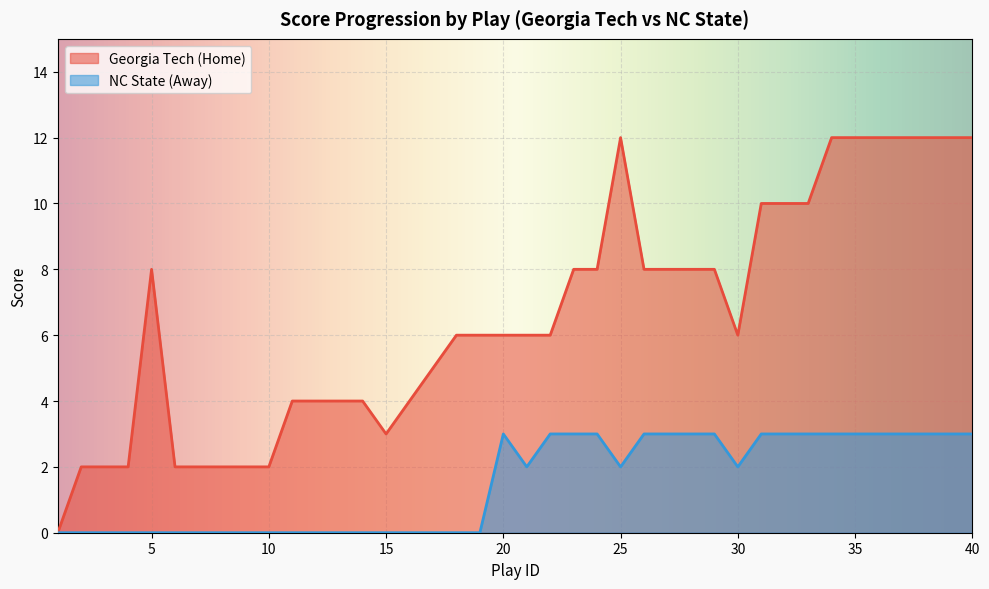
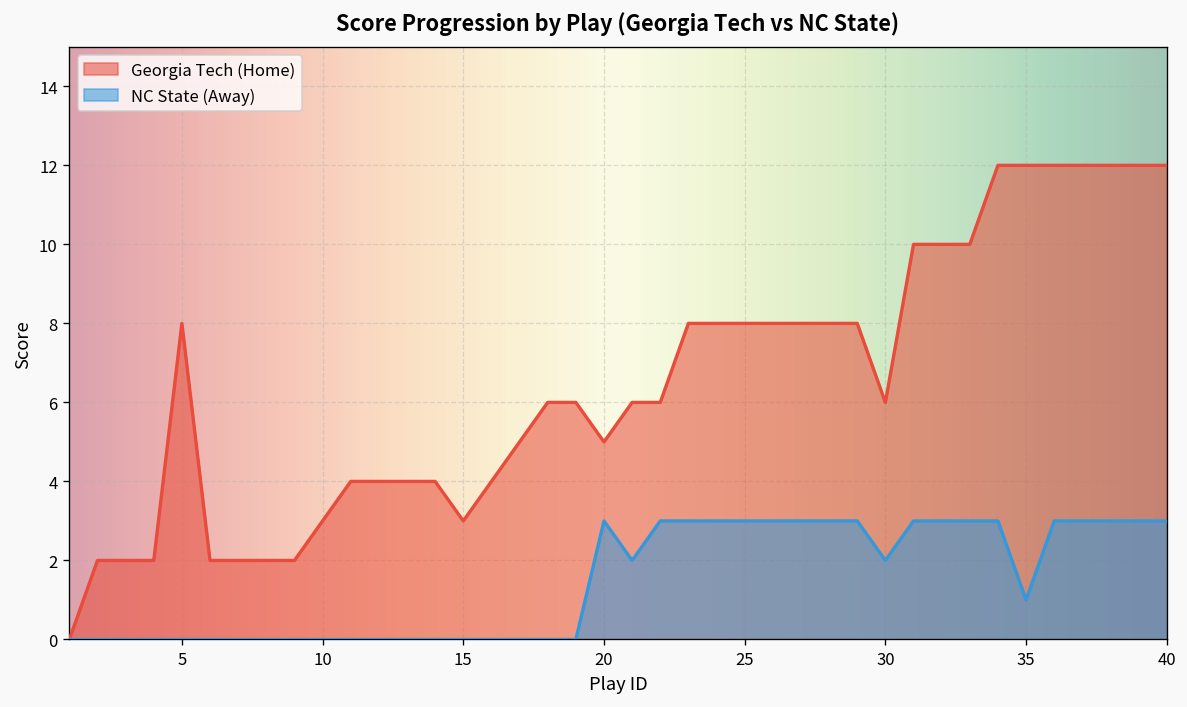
  {
    "Georgia Tech (Home)": {
      "5": 8,
-     "10": 2,
+     "10": 3,
      "15": 3,
-     "20": 6,
-     "25": 12,
+     "20": 5,
+     "25": 8,
      "30": 6,
      "35": 12,
      "40": 12
    },
    "NC State (Away)": {
      "5": 0,
      "10": 0,
      "15": 0,
      "20": 3,
-     "25": 2,
+     "25": 3,
      "30": 2,
-     "35": 3,
+     "35": 1,
      "40": 3
    }
  }
